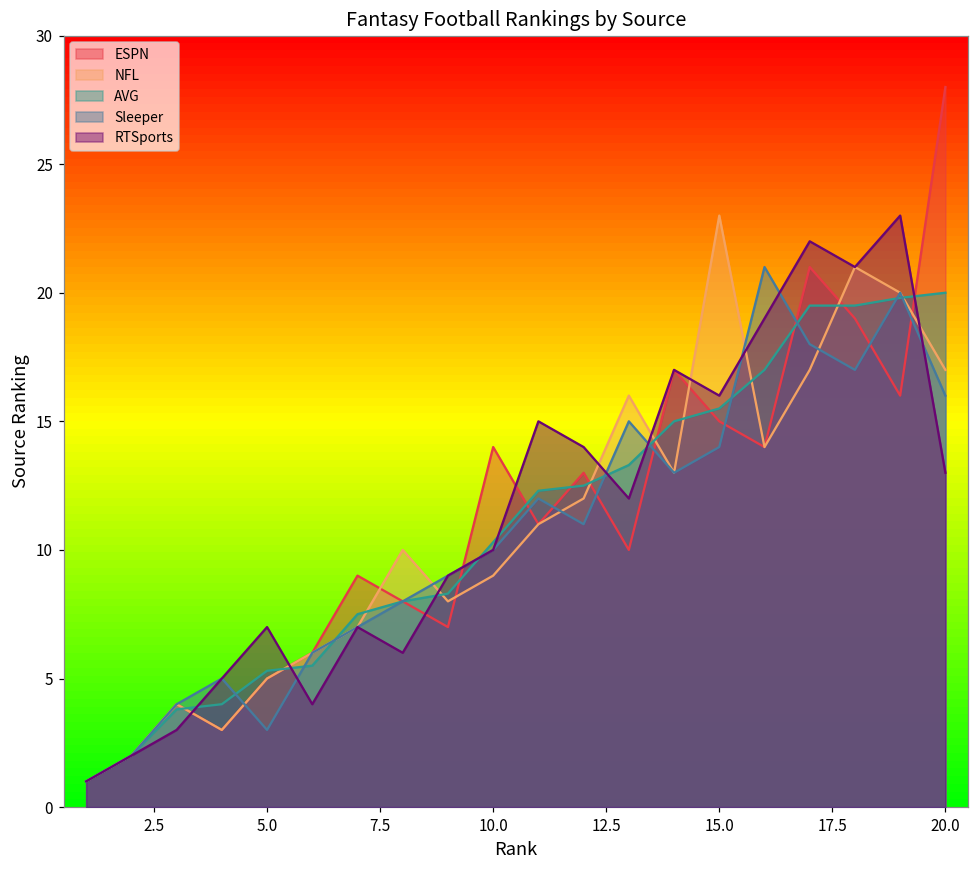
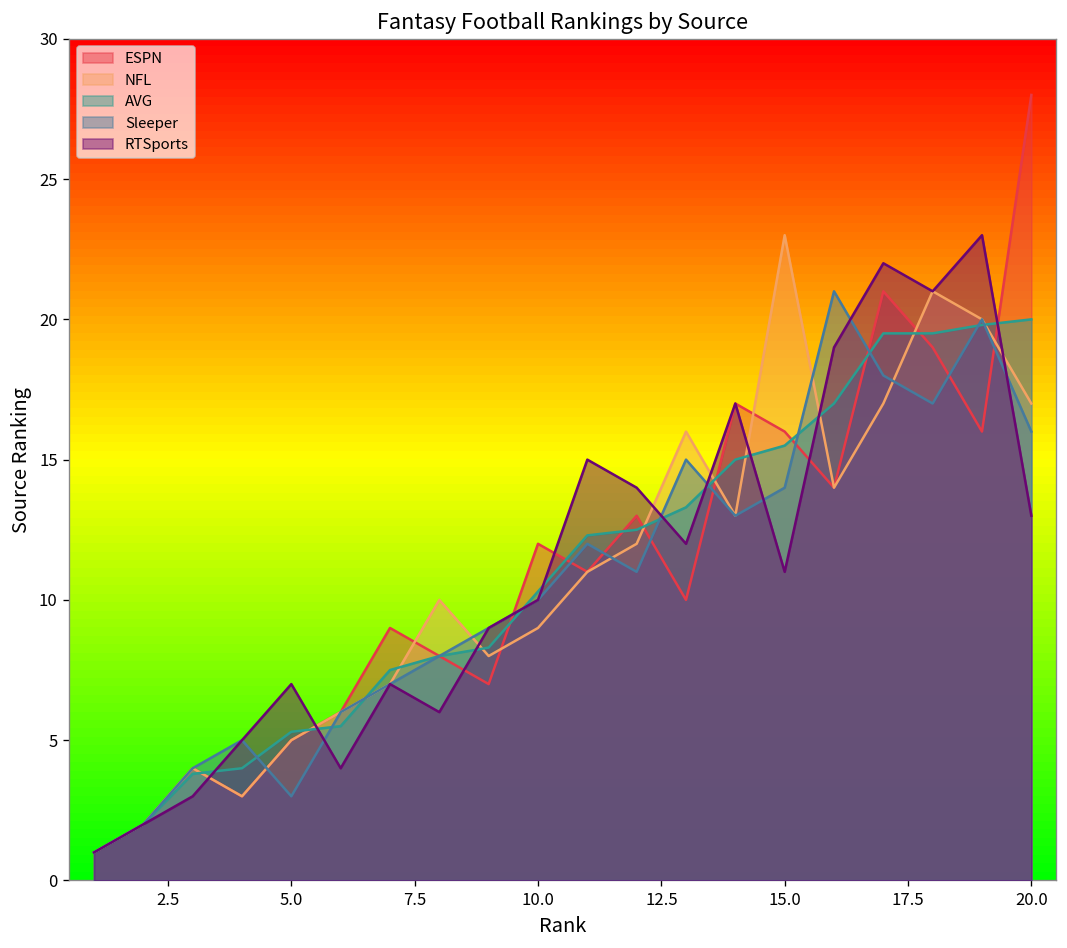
  {
    "ESPN": {
-     "10.0": 14,
-     "15.0": 15,
+     "10.0": 12,
+     "15.0": 16,
      "20.0": 28
    },
    "NFL": {
      "10.0": 9,
      "15.0": 23,
      "20.0": 17
    },
    "RTSports": {
      "5.0": 7,
-     "15.0": 16,
+     "15.0": 11,
      "20.0": 13
    }
  }
